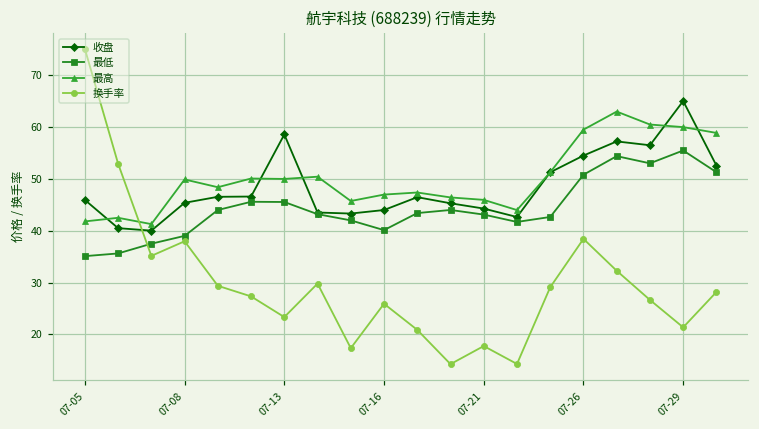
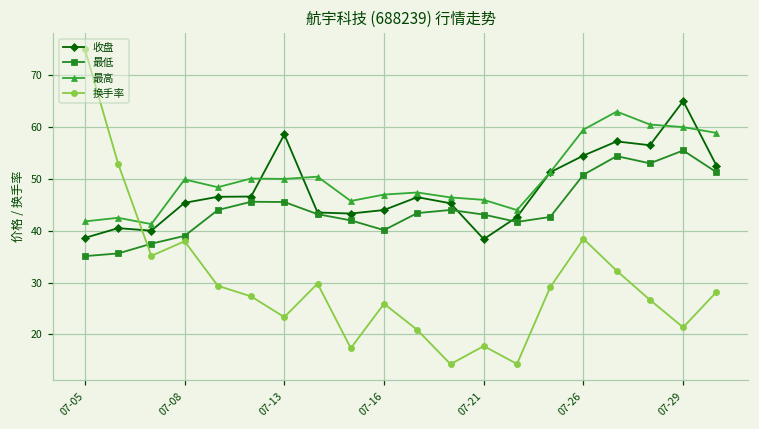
  {
    "收盘": {
-     "07-05": 46,
+     "07-05": 39,
      "07-08": 45,
      "07-13": 59,
      "07-16": 44,
-     "07-21": 44,
+     "07-21": 38,
      "07-26": 55,
      "07-29": 65
    },
    "换手率": {
      "07-08": 38,
      "07-13": 23,
      "07-16": 26,
      "07-21": 18,
      "07-26": 38,
      "07-29": 21
    }
  }
